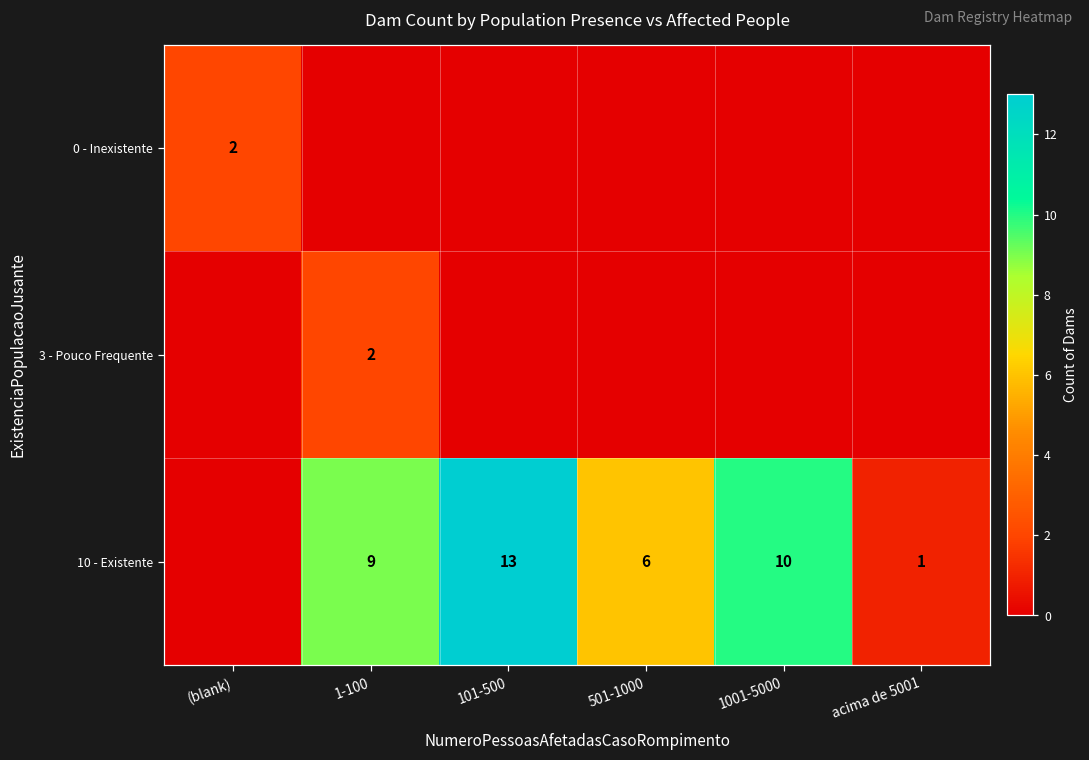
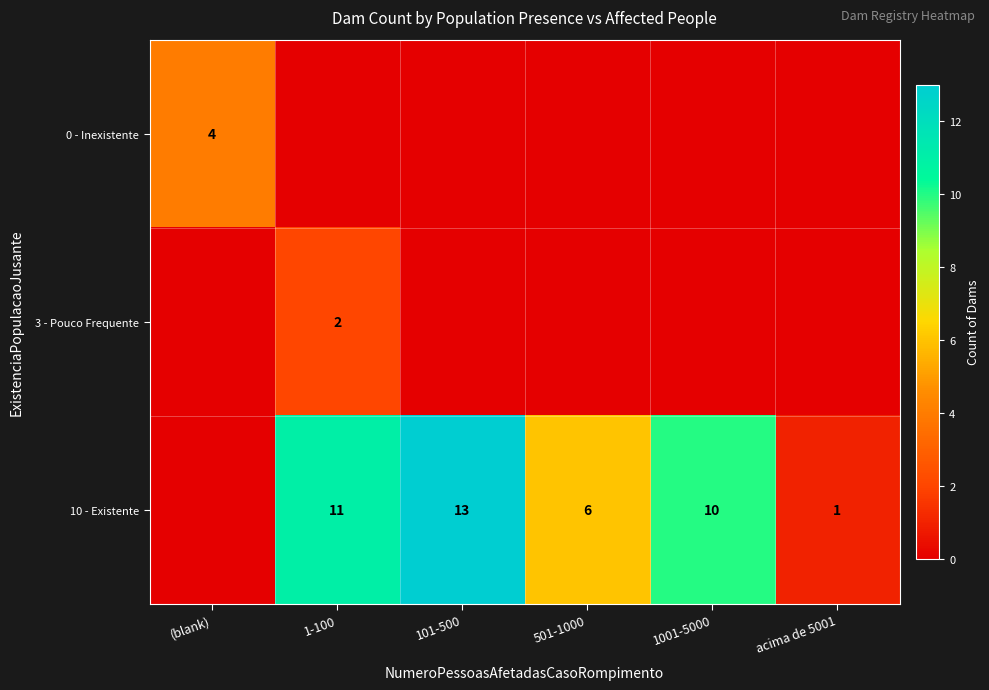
  {
    "0 - Inexistente": {
-     "(blank)": 2
+     "(blank)": 4
    },
    "3 - Pouco Frequente": {
      "1-100": 2
    },
    "10 - Existente": {
-     "1-100": 9,
+     "1-100": 11,
      "101-500": 13,
      "501-1000": 6,
      "1001-5000": 10,
      "acima de 5001": 1
    }
  }
